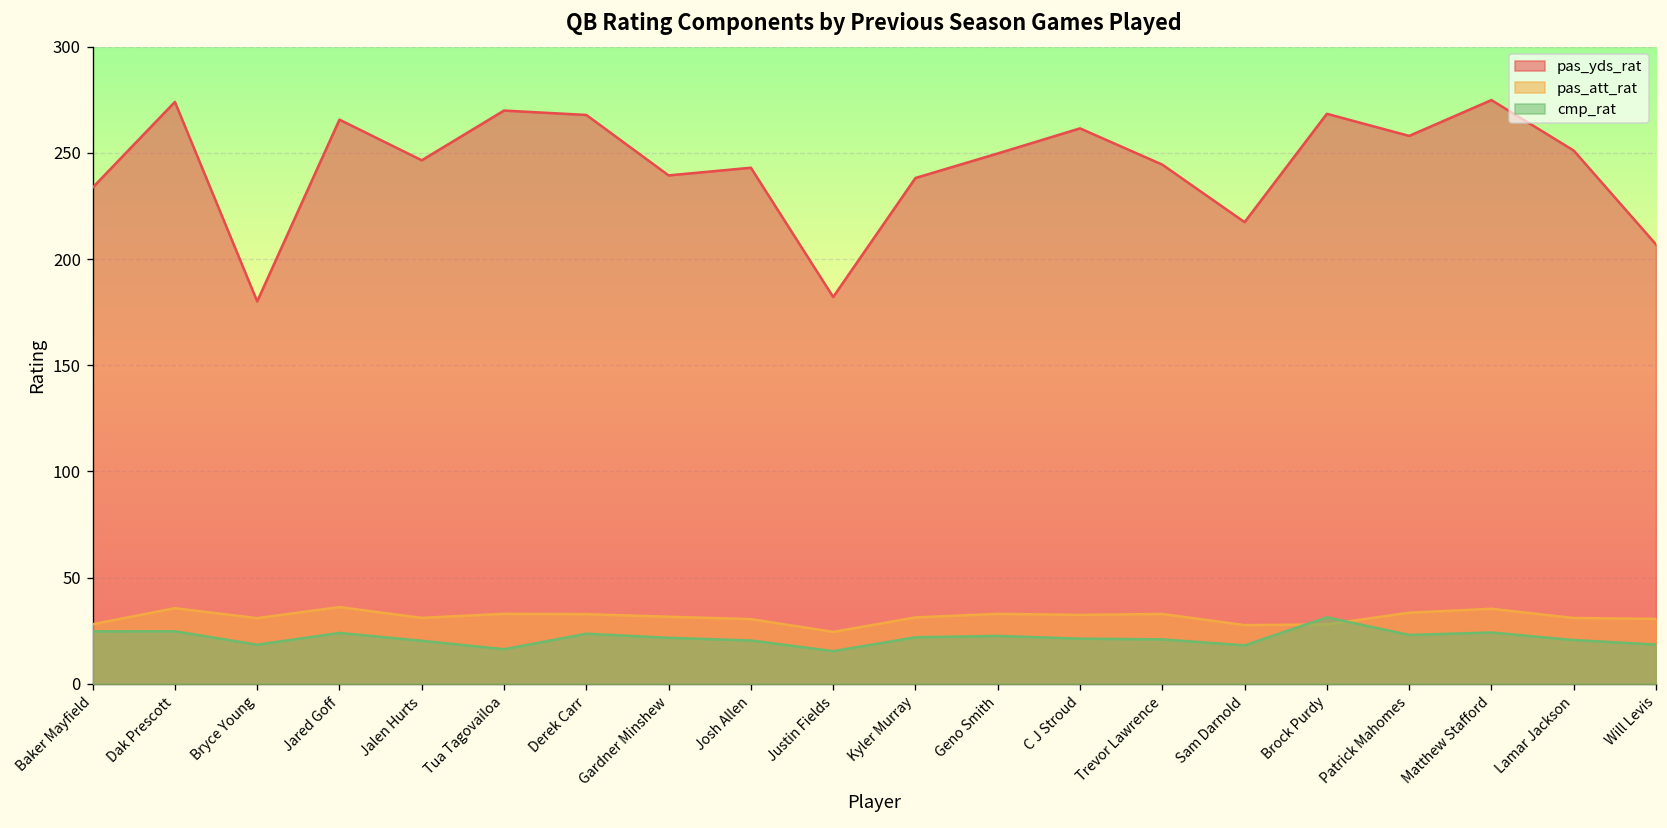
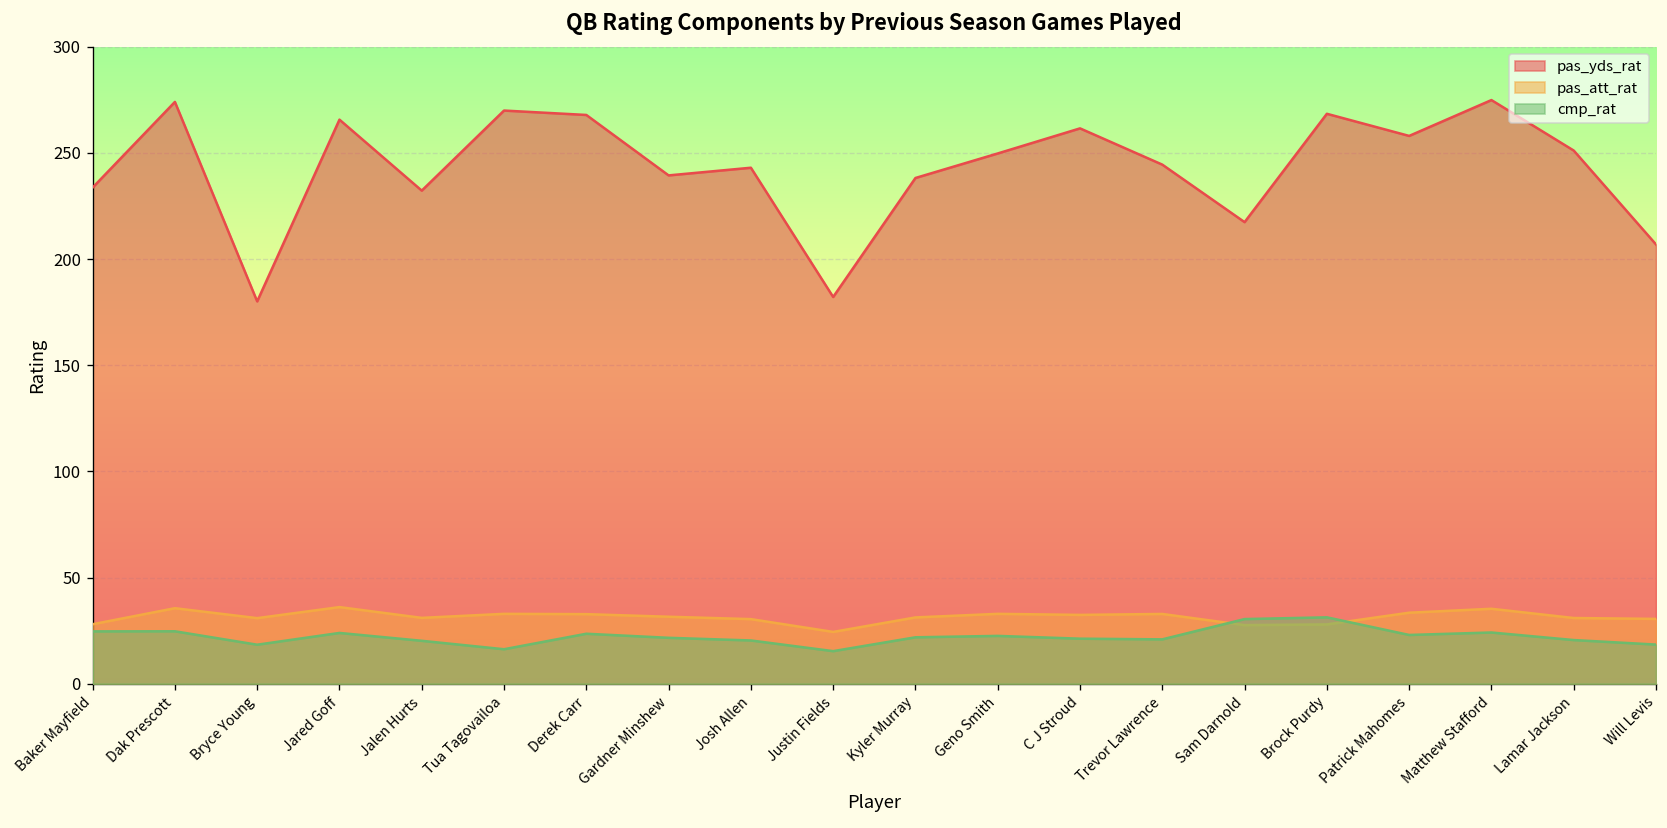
  {
    "pas_yds_rat": {
      "Baker Mayfield": 234,
      "Dak Prescott": 274,
      "Bryce Young": 180,
      "Jared Goff": 266,
-     "Jalen Hurts": 247,
+     "Jalen Hurts": 232,
      "Tua Tagovailoa": 270,
      "Derek Carr": 268,
      "Gardner Minshew": 239,
      "Josh Allen": 243,
      "Justin Fields": 182,
      "Kyler Murray": 238,
      "Geno Smith": 250,
      "C J Stroud": 262,
      "Trevor Lawrence": 244,
      "Sam Darnold": 217,
      "Brock Purdy": 268,
      "Patrick Mahomes": 258,
      "Matthew Stafford": 275,
      "Lamar Jackson": 251,
      "Will Levis": 207
    },
    "pas_att_rat": {
      "Baker Mayfield": 28,
      "Dak Prescott": 36,
      "Bryce Young": 31,
      "Jared Goff": 36,
      "Jalen Hurts": 31,
      "Tua Tagovailoa": 33,
      "Derek Carr": 33,
      "Gardner Minshew": 32,
      "Josh Allen": 30,
      "Justin Fields": 24,
      "Kyler Murray": 31,
      "Geno Smith": 33,
      "C J Stroud": 32,
      "Trevor Lawrence": 33,
      "Sam Darnold": 28,
      "Brock Purdy": 28,
      "Patrick Mahomes": 33,
      "Matthew Stafford": 35,
      "Lamar Jackson": 31,
      "Will Levis": 31
    },
    "cmp_rat": {
      "Baker Mayfield": 25,
      "Dak Prescott": 25,
      "Bryce Young": 18,
      "Jared Goff": 24,
      "Jalen Hurts": 20,
      "Tua Tagovailoa": 16,
      "Derek Carr": 24,
      "Gardner Minshew": 22,
      "Josh Allen": 20,
      "Justin Fields": 15,
      "Kyler Murray": 22,
      "Geno Smith": 23,
      "C J Stroud": 21,
      "Trevor Lawrence": 21,
-     "Sam Darnold": 18,
+     "Sam Darnold": 30,
      "Brock Purdy": 31,
      "Patrick Mahomes": 23,
      "Matthew Stafford": 24,
      "Lamar Jackson": 21,
      "Will Levis": 18
    }
  }
